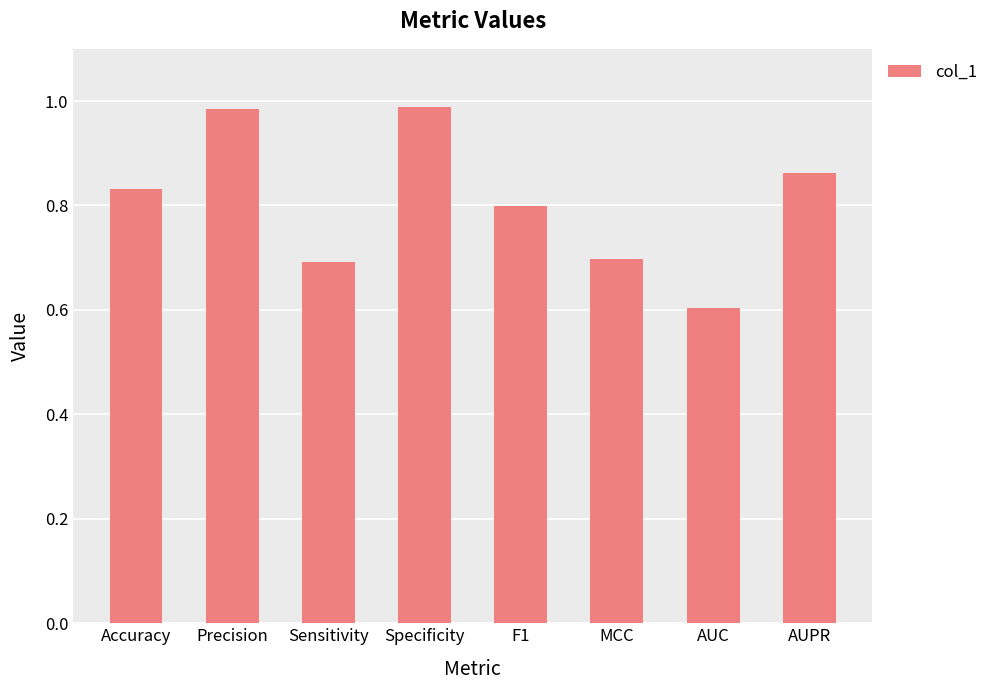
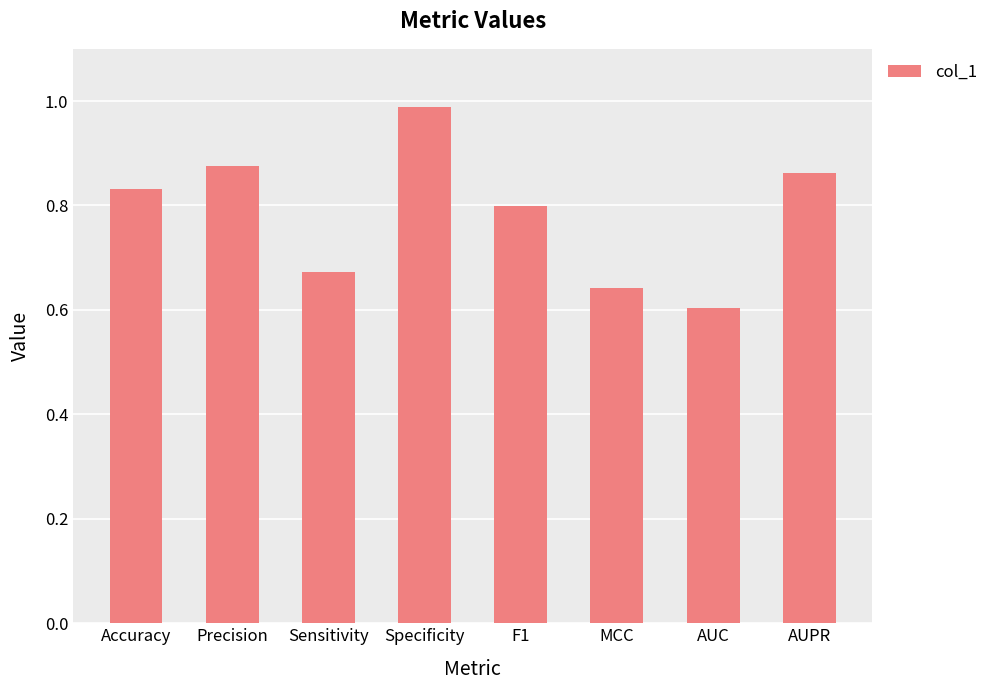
  {
    "Accuracy": 0.83,
-   "Precision": 0.98,
-   "Sensitivity": 0.69,
+   "Precision": 0.88,
+   "Sensitivity": 0.67,
    "Specificity": 0.99,
    "F1": 0.80,
-   "MCC": 0.70,
+   "MCC": 0.64,
    "AUC": 0.60,
    "AUPR": 0.86
  }
